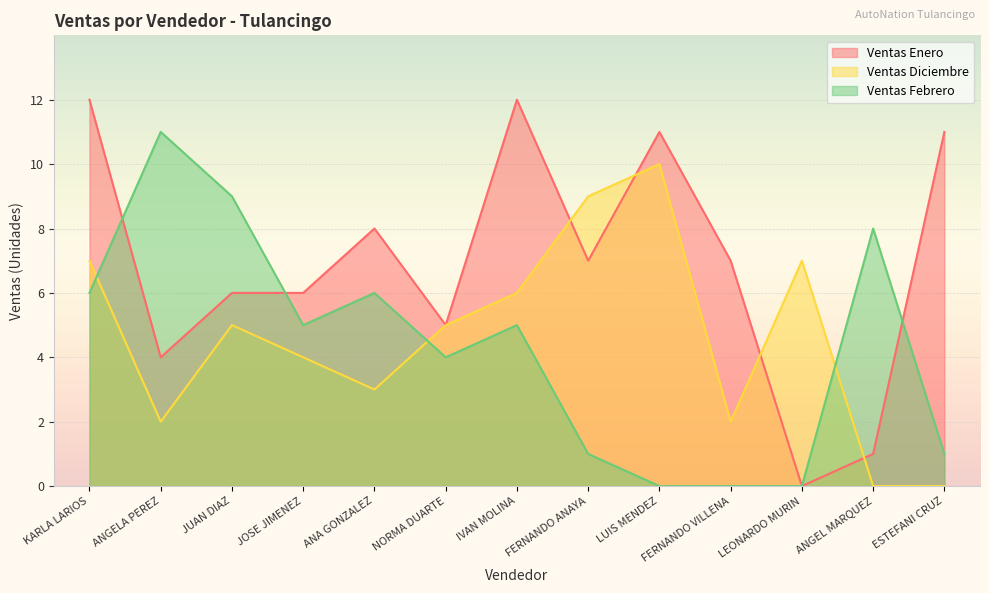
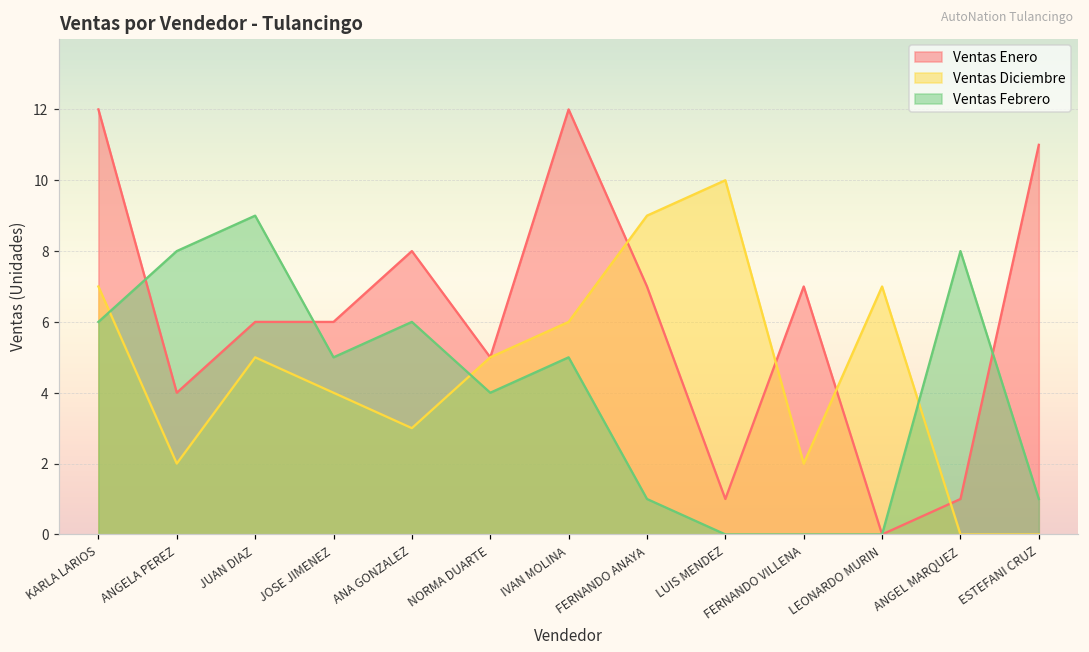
  {
    "Ventas Enero": {
      "KARLA LARIOS": 12,
      "ANGELA PEREZ": 4,
      "JUAN DIAZ": 6,
      "JOSE JIMENEZ": 6,
      "ANA GONZALEZ": 8,
      "IVAN MOLINA": 12,
      "FERNANDO ANAYA": 7,
-     "LUIS MENDEZ": 11,
+     "LUIS MENDEZ": 1,
      "FERNANDO VILLENA": 7,
      "ANGEL MARQUEZ": 1,
      "ESTEFANI CRUZ": 11
    },
    "Ventas Diciembre": {
      "KARLA LARIOS": 7,
      "ANGELA PEREZ": 2,
      "JUAN DIAZ": 5,
      "JOSE JIMENEZ": 4,
      "ANA GONZALEZ": 3,
      "IVAN MOLINA": 6,
      "FERNANDO ANAYA": 9,
      "LUIS MENDEZ": 10,
      "FERNANDO VILLENA": 2,
      "LEONARDO MURIN": 7,
      "ANGEL MARQUEZ": 0,
      "ESTEFANI CRUZ": 0
    },
    "Ventas Febrero": {
      "KARLA LARIOS": 6,
-     "ANGELA PEREZ": 11,
+     "ANGELA PEREZ": 8,
      "JUAN DIAZ": 9,
      "JOSE JIMENEZ": 5,
      "ANA GONZALEZ": 6,
      "NORMA DUARTE": 4,
      "IVAN MOLINA": 5,
      "FERNANDO ANAYA": 1,
      "LUIS MENDEZ": 0,
      "FERNANDO VILLENA": 0,
      "ANGEL MARQUEZ": 8,
      "ESTEFANI CRUZ": 1
    }
  }
